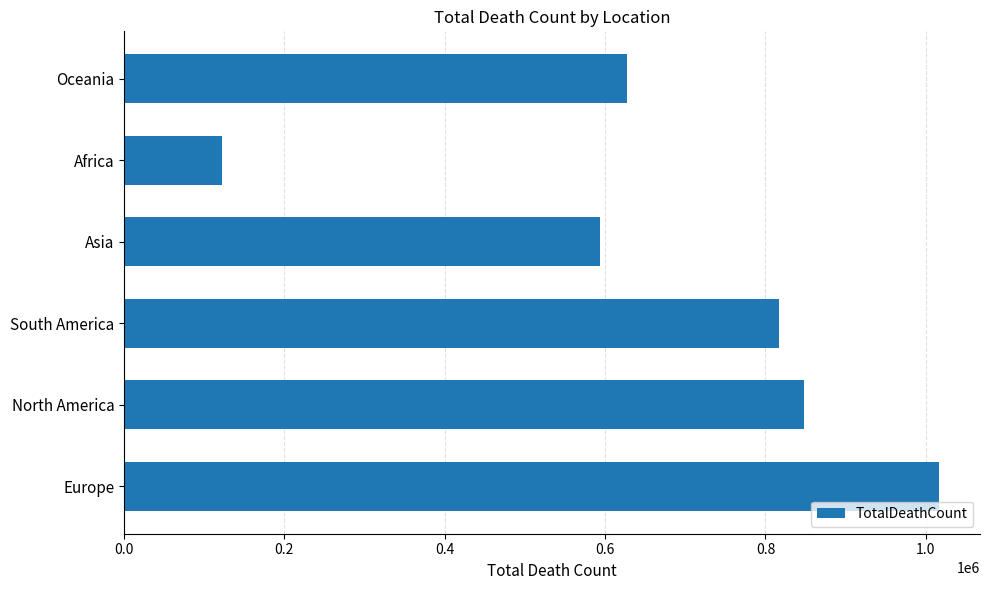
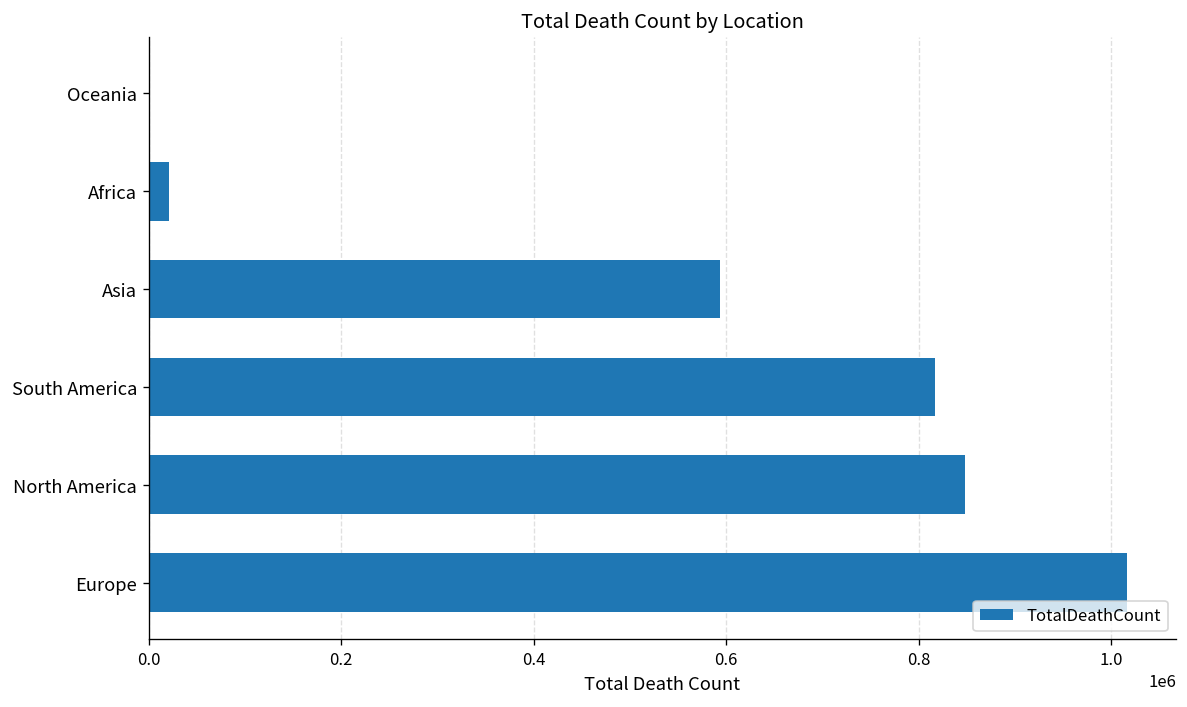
  {
-   "Oceania": 630000,
-   "Africa": 120000,
+   "Oceania": 0,
+   "Africa": 20000,
    "Asia": 590000,
    "South America": 820000,
    "North America": 850000,
    "Europe": 1020000
  }
